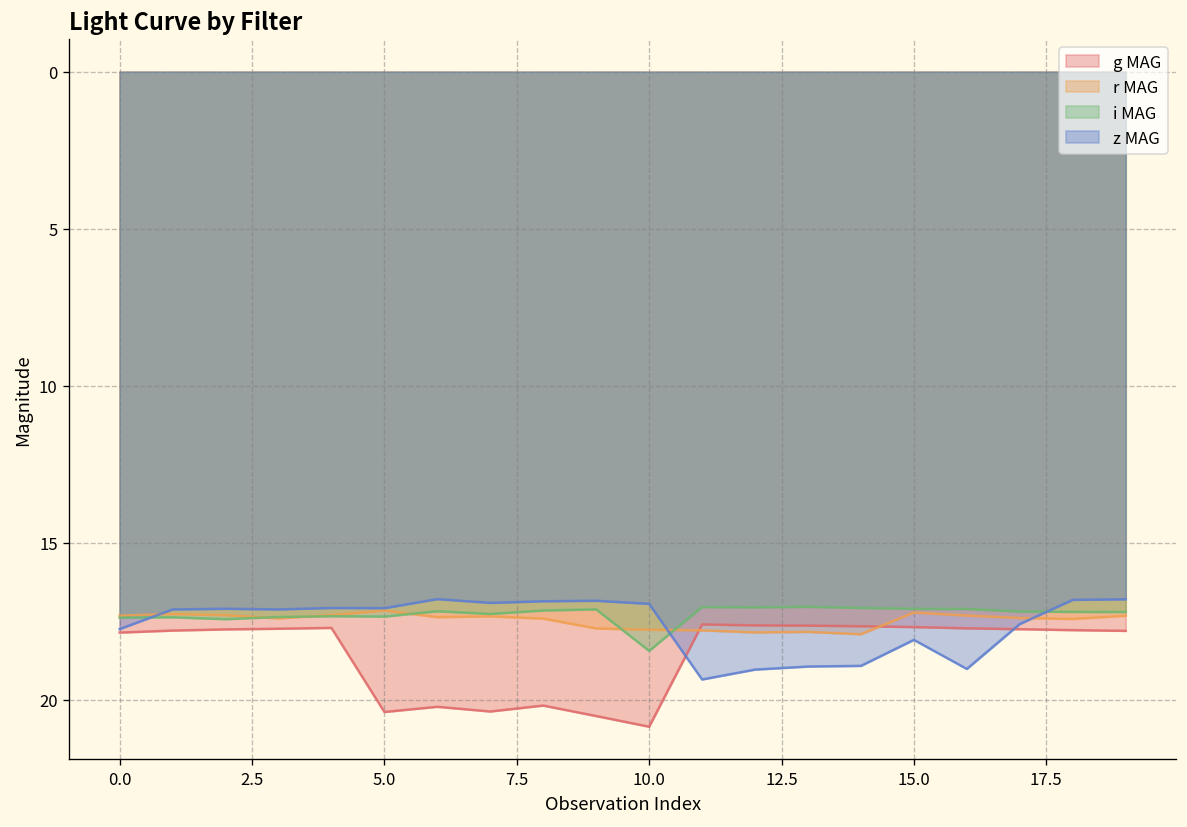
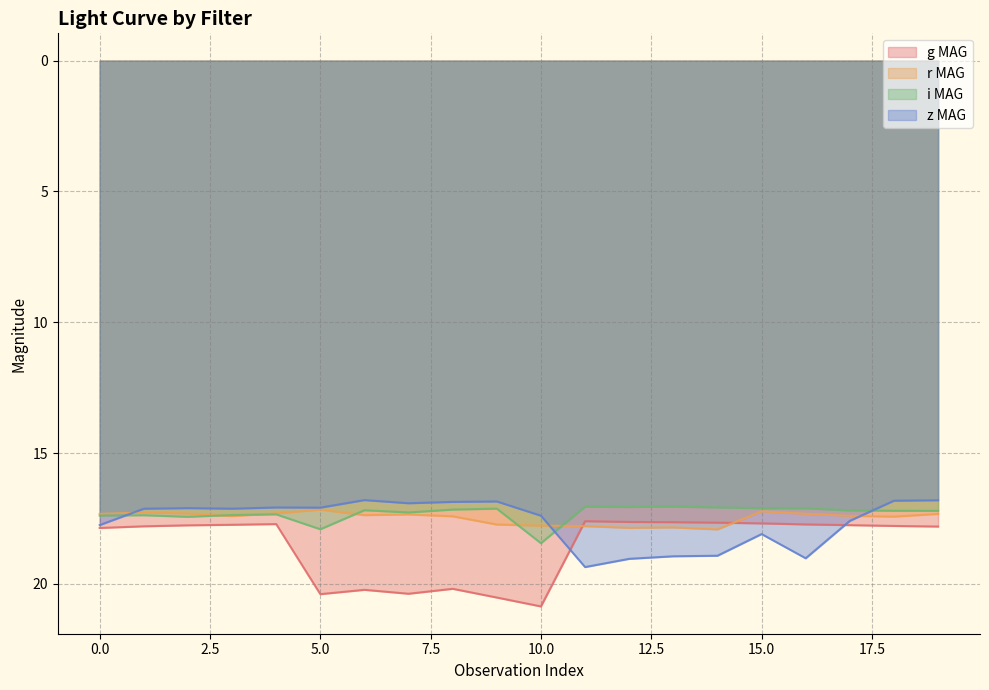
  {
    "i MAG": {
-     "5.0": 17.4,
+     "5.0": 17.9,
      "10.0": 18.4,
      "15.0": 17.1
    },
    "z MAG": {
      "0.0": 17.8,
-     "10.0": 16.9,
+     "10.0": 17.4,
      "15.0": 18.1
    }
  }
